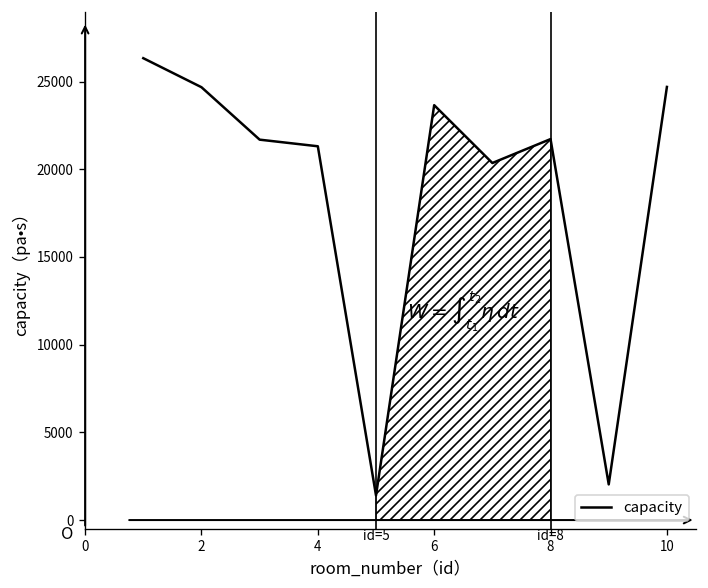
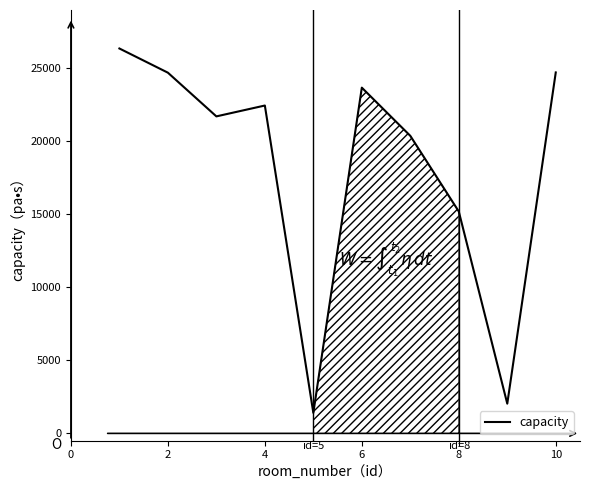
  {
    "capacity": {
      "2": 24700,
-     "4": 21300,
-     "8": 21700,
+     "4": 22400,
+     "8": 15200,
      "10": 24700
    }
  }
